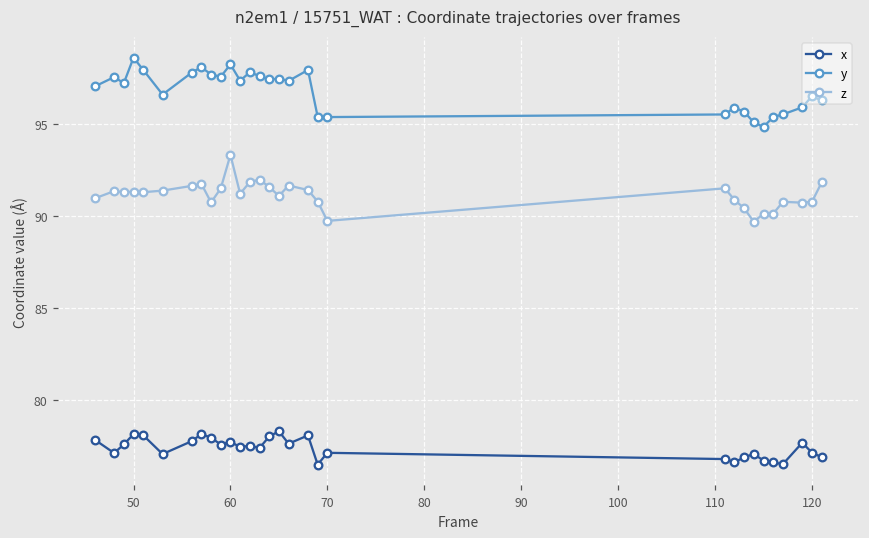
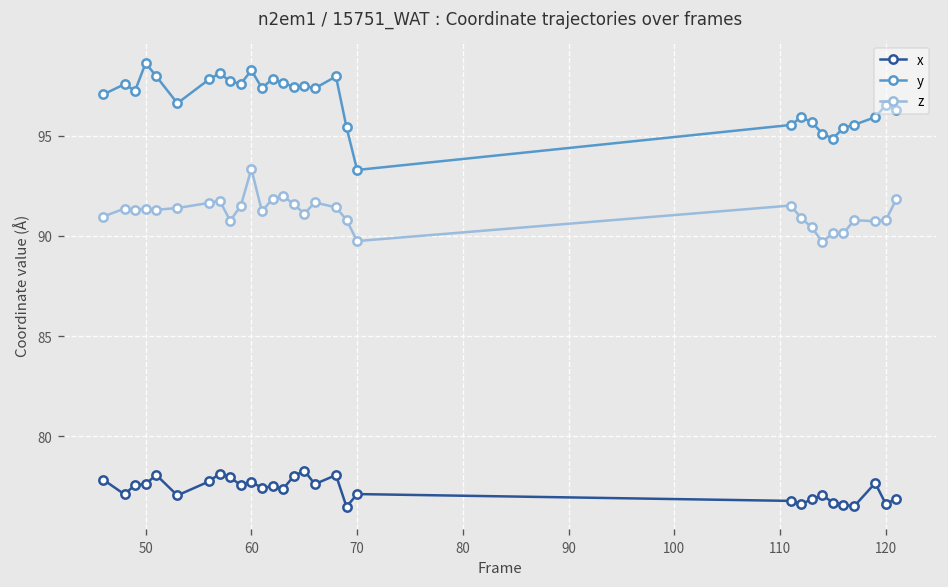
  {
    "x": {
-     "50": 78.1,
+     "50": 77.6,
      "60": 77.7,
      "70": 77.1,
-     "120": 77.1
+     "120": 76.6
    },
    "y": {
      "50": 98.6,
      "60": 98.3,
-     "70": 95.4
+     "70": 93.3
    },
    "z": {
      "50": 91.3,
      "60": 93.3,
      "70": 89.7,
      "120": 90.8
    }
  }
